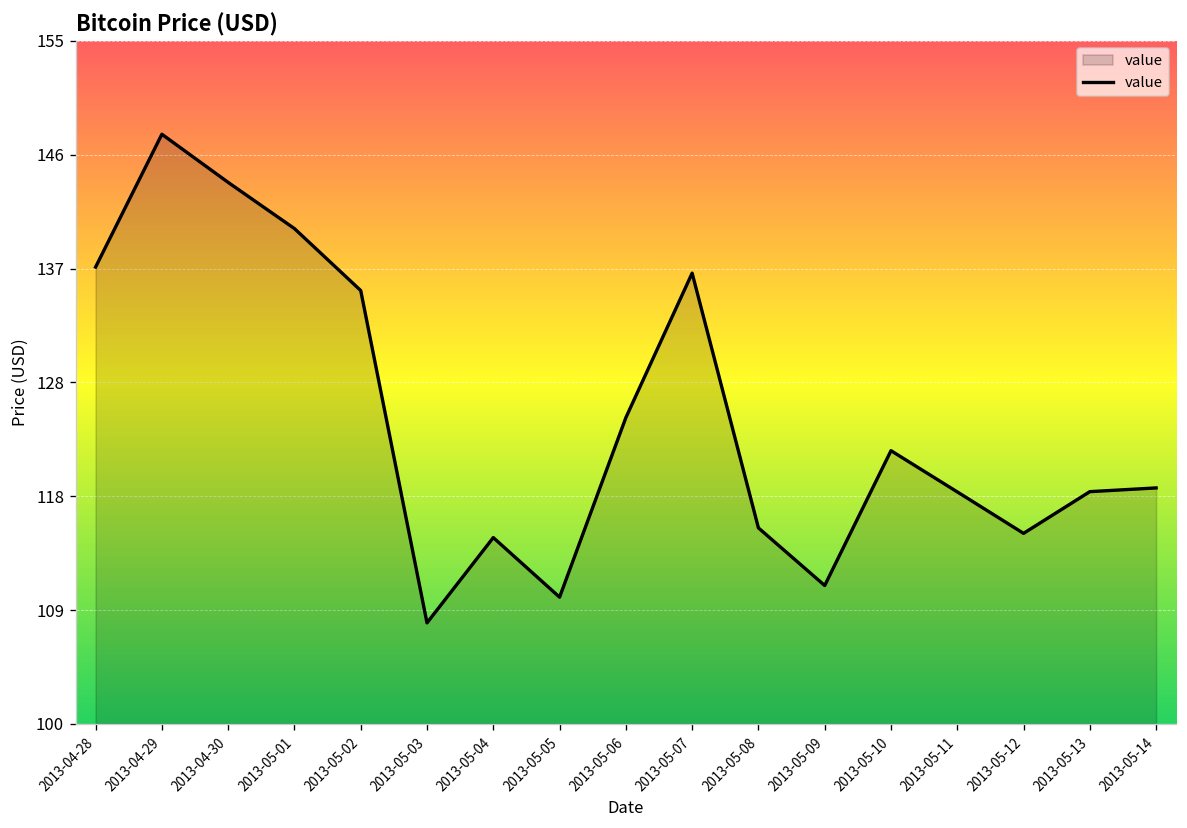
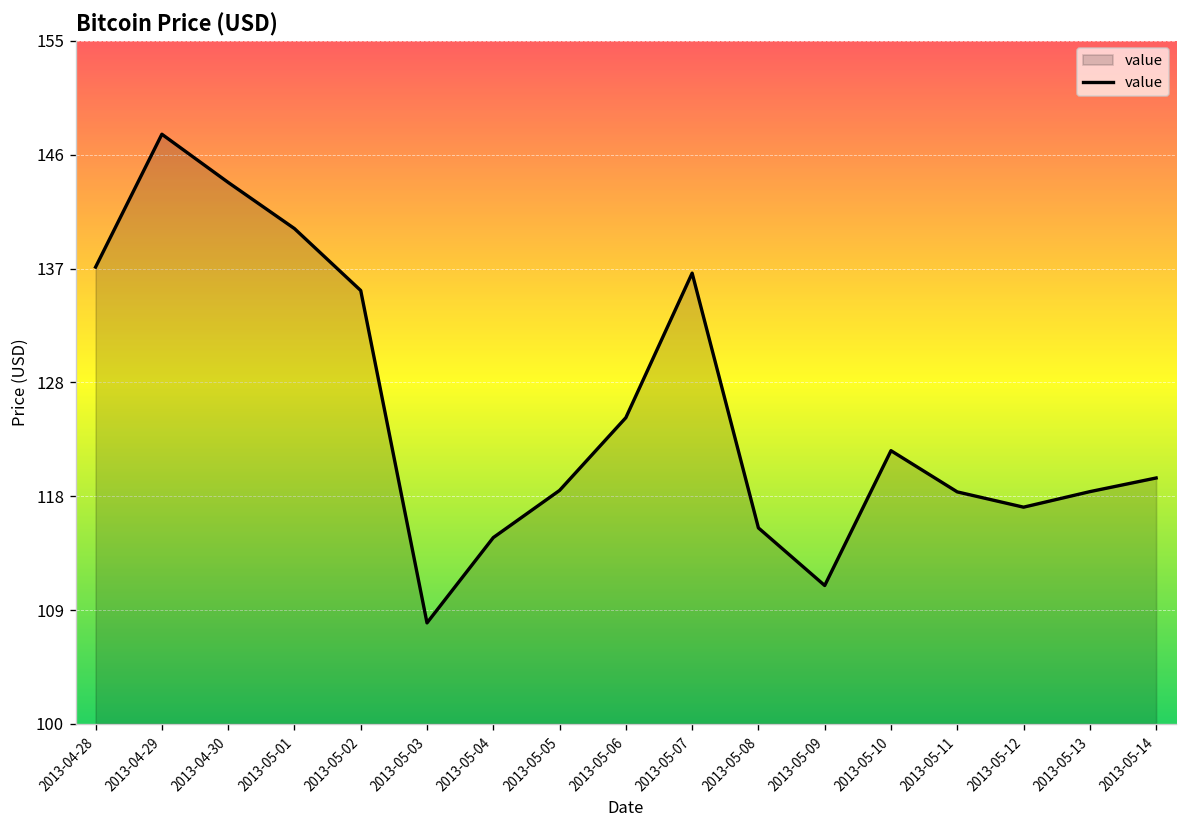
  {
    "2013-04-28": 136.8,
    "2013-04-29": 147.5,
    "2013-04-30": 143.6,
    "2013-05-01": 139.9,
    "2013-05-02": 134.9,
    "2013-05-03": 108.1,
    "2013-05-04": 115.0,
-   "2013-05-05": 110.2,
+   "2013-05-05": 118.8,
    "2013-05-06": 124.7,
    "2013-05-07": 136.3,
    "2013-05-08": 115.8,
    "2013-05-09": 111.1,
    "2013-05-10": 122.0,
    "2013-05-11": 118.7,
-   "2013-05-12": 115.3,
+   "2013-05-12": 117.5,
    "2013-05-13": 118.7,
-   "2013-05-14": 119.0
+   "2013-05-14": 119.8
  }
